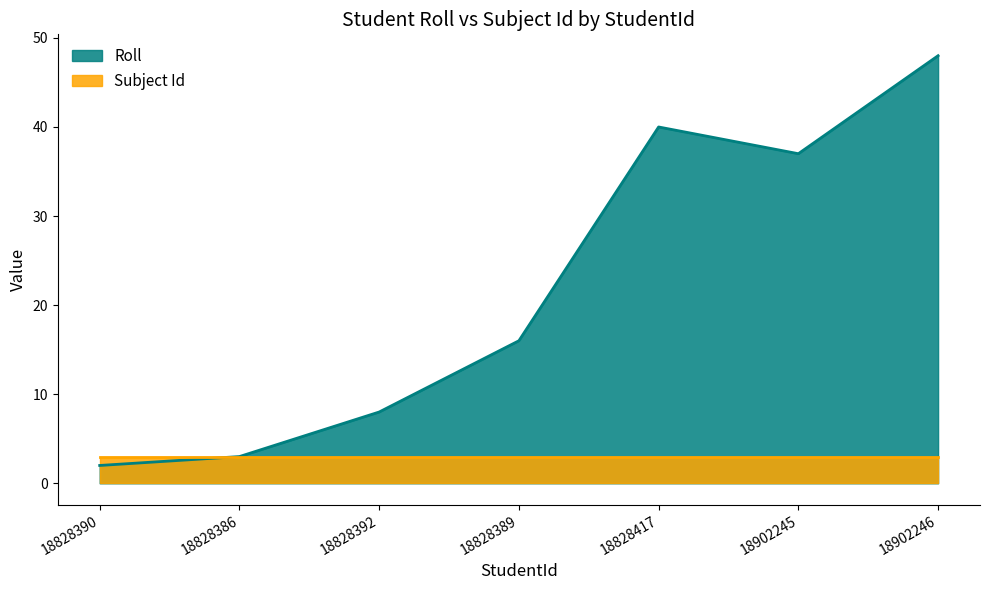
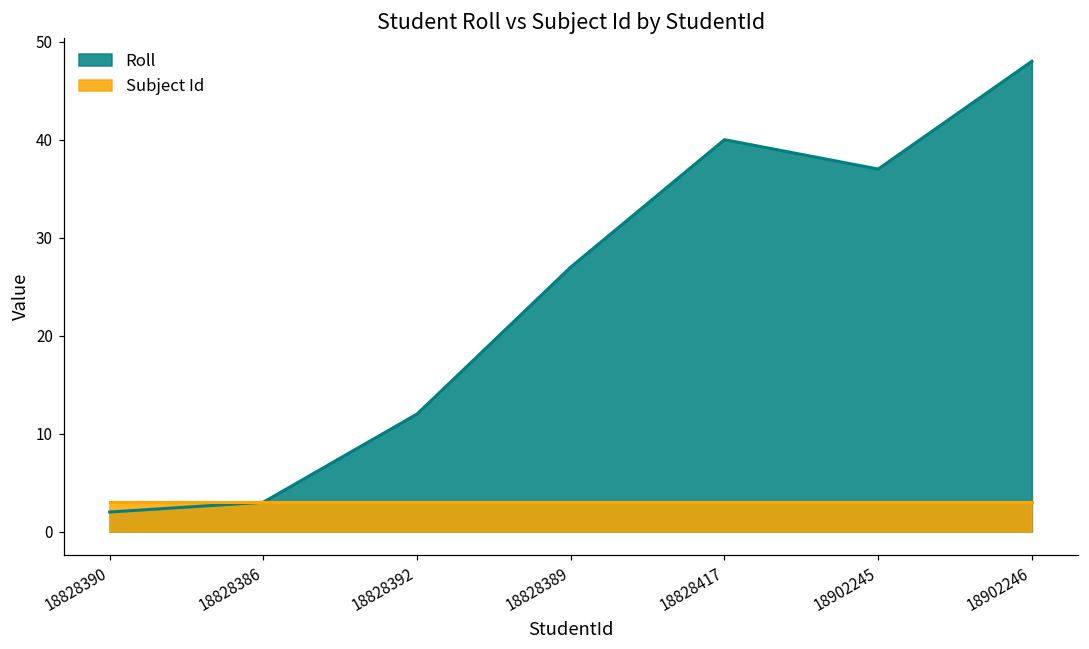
  {
    "Roll": {
      "18828390": 2,
-     "18828392": 8,
-     "18828389": 16,
+     "18828392": 12,
+     "18828389": 27,
      "18828417": 40,
      "18902245": 37,
      "18902246": 48
    },
    "Subject Id": {
      "18828390": 3,
      "18828392": 3,
      "18828389": 3,
      "18828417": 3,
      "18902245": 3,
      "18902246": 3
    }
  }
